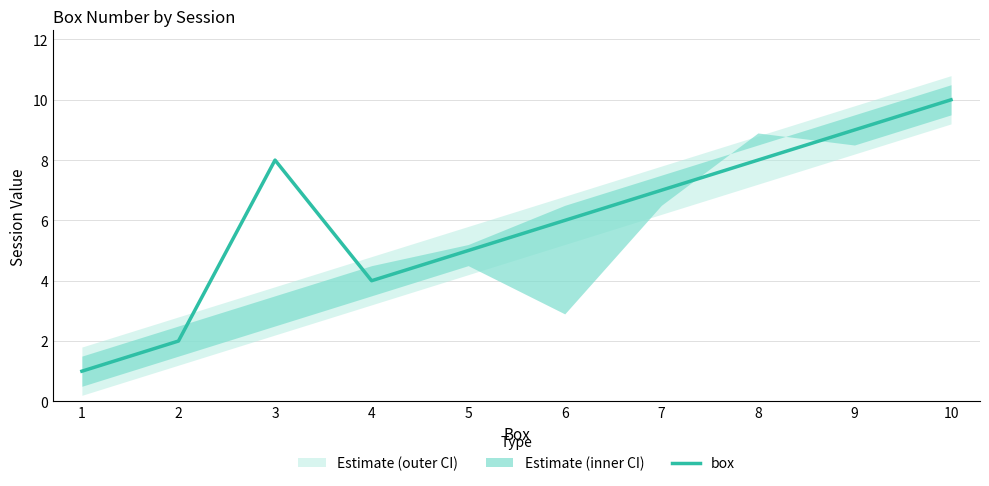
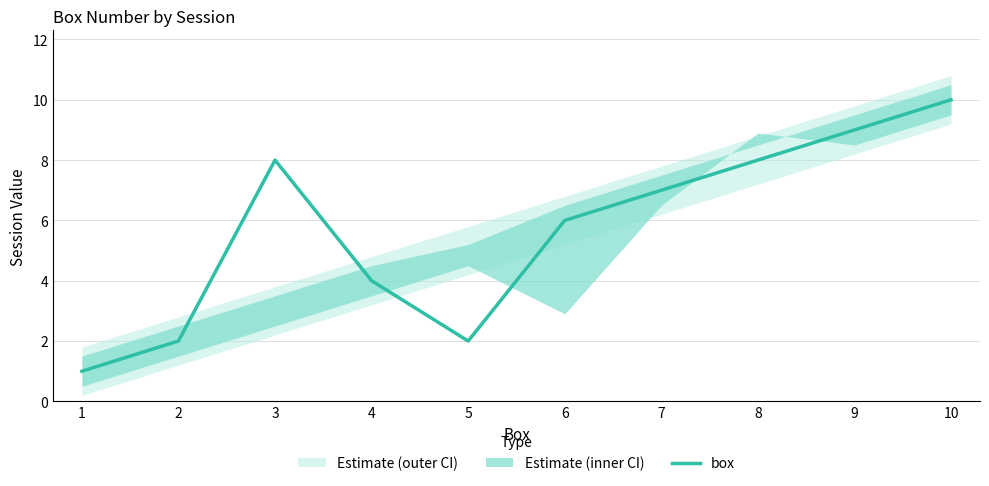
  {
    "box": {
      "1": 1,
      "2": 2,
      "3": 8,
      "4": 4,
-     "5": 5,
+     "5": 2,
      "6": 6,
      "7": 7,
      "8": 8,
      "9": 9,
      "10": 10
    }
  }
